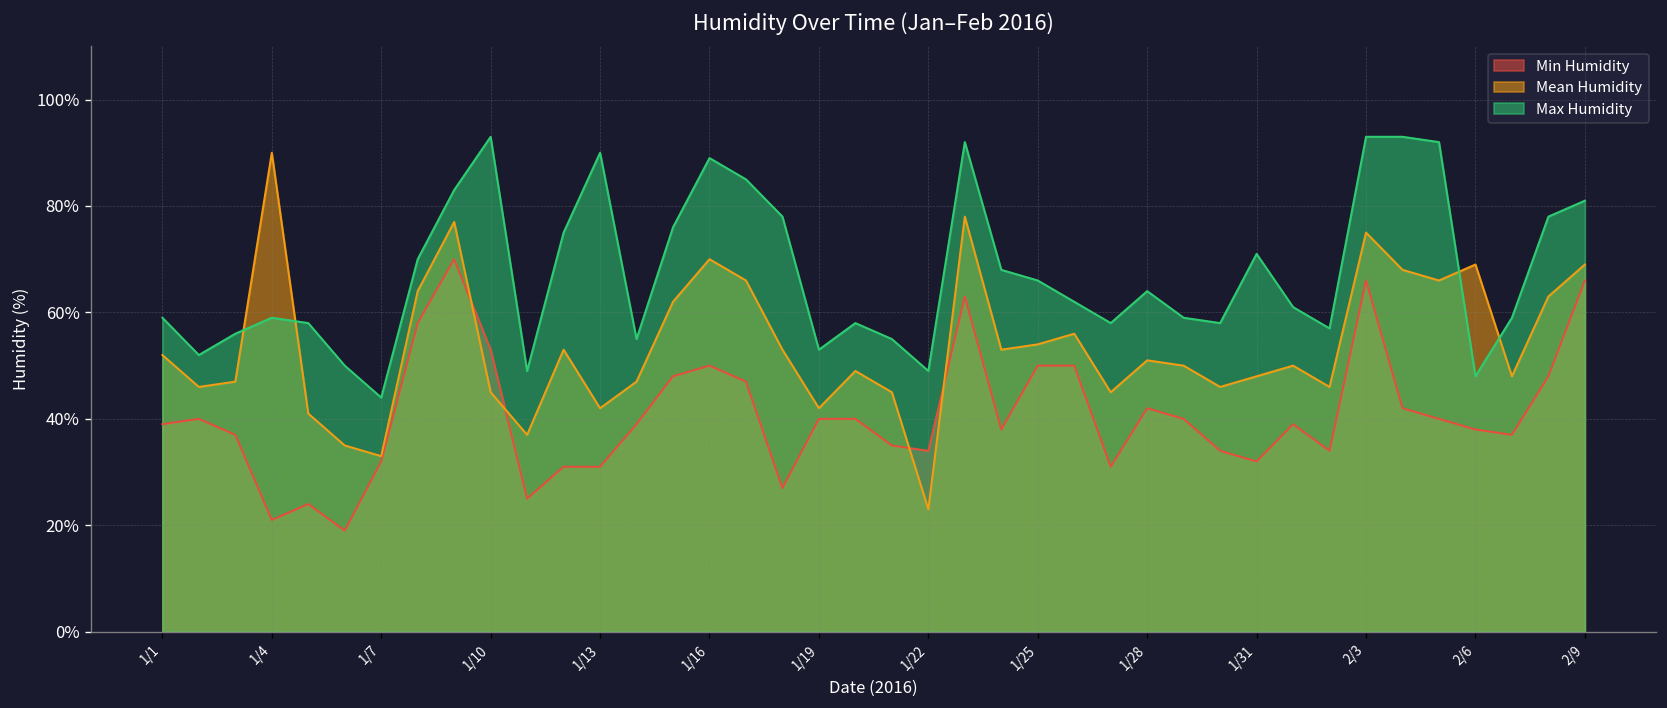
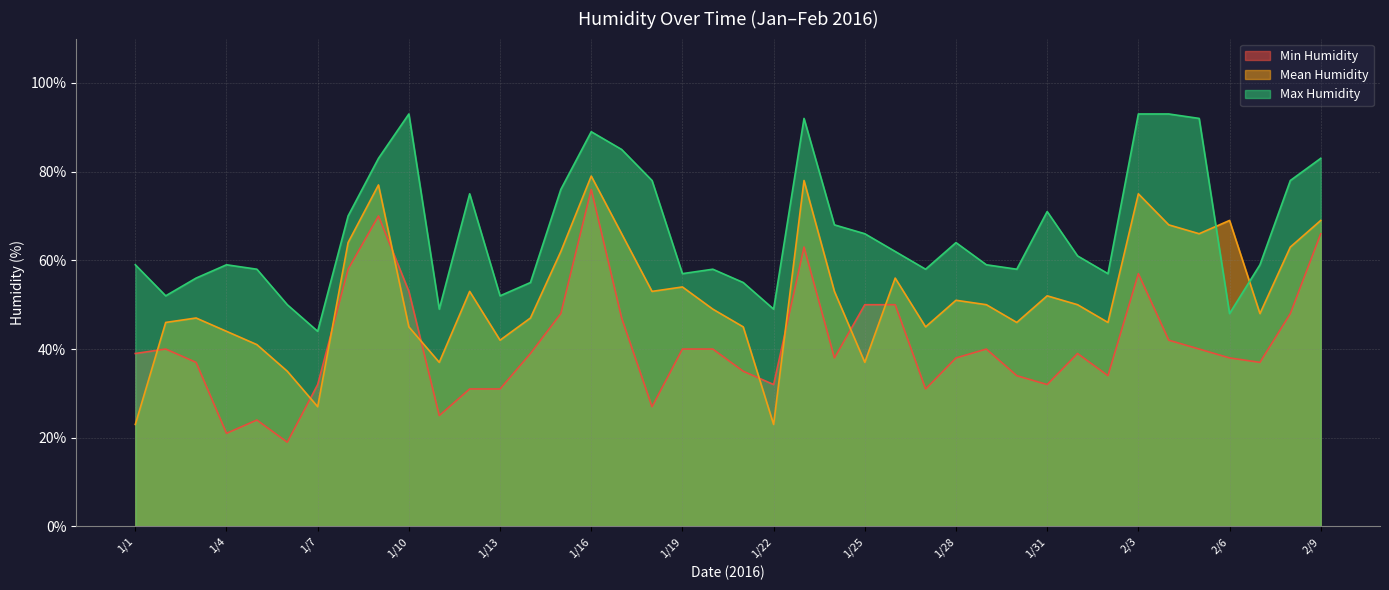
  {
    "Min Humidity": {
      "1/1": "39%",
      "1/4": "21%",
      "1/7": "32%",
      "1/10": "53%",
      "1/13": "31%",
-     "1/16": "50%",
+     "1/16": "76%",
      "1/19": "40%",
-     "1/22": "34%",
+     "1/22": "32%",
      "1/25": "50%",
-     "1/28": "42%",
+     "1/28": "38%",
      "1/31": "32%",
-     "2/3": "66%",
+     "2/3": "57%",
      "2/6": "38%",
      "2/9": "66%"
    },
    "Mean Humidity": {
-     "1/1": "52%",
-     "1/4": "90%",
-     "1/7": "33%",
+     "1/1": "23%",
+     "1/4": "44%",
+     "1/7": "27%",
      "1/10": "45%",
      "1/13": "42%",
-     "1/16": "70%",
-     "1/19": "42%",
+     "1/16": "79%",
+     "1/19": "54%",
      "1/22": "23%",
-     "1/25": "54%",
+     "1/25": "37%",
      "1/28": "51%",
-     "1/31": "48%",
+     "1/31": "52%",
      "2/3": "75%",
      "2/6": "69%",
      "2/9": "69%"
    },
    "Max Humidity": {
      "1/1": "59%",
      "1/4": "59%",
      "1/7": "44%",
      "1/10": "93%",
-     "1/13": "90%",
+     "1/13": "52%",
      "1/16": "89%",
-     "1/19": "53%",
+     "1/19": "57%",
      "1/22": "49%",
      "1/25": "66%",
      "1/28": "64%",
      "1/31": "71%",
      "2/3": "93%",
      "2/6": "48%",
-     "2/9": "81%"
+     "2/9": "83%"
    }
  }
